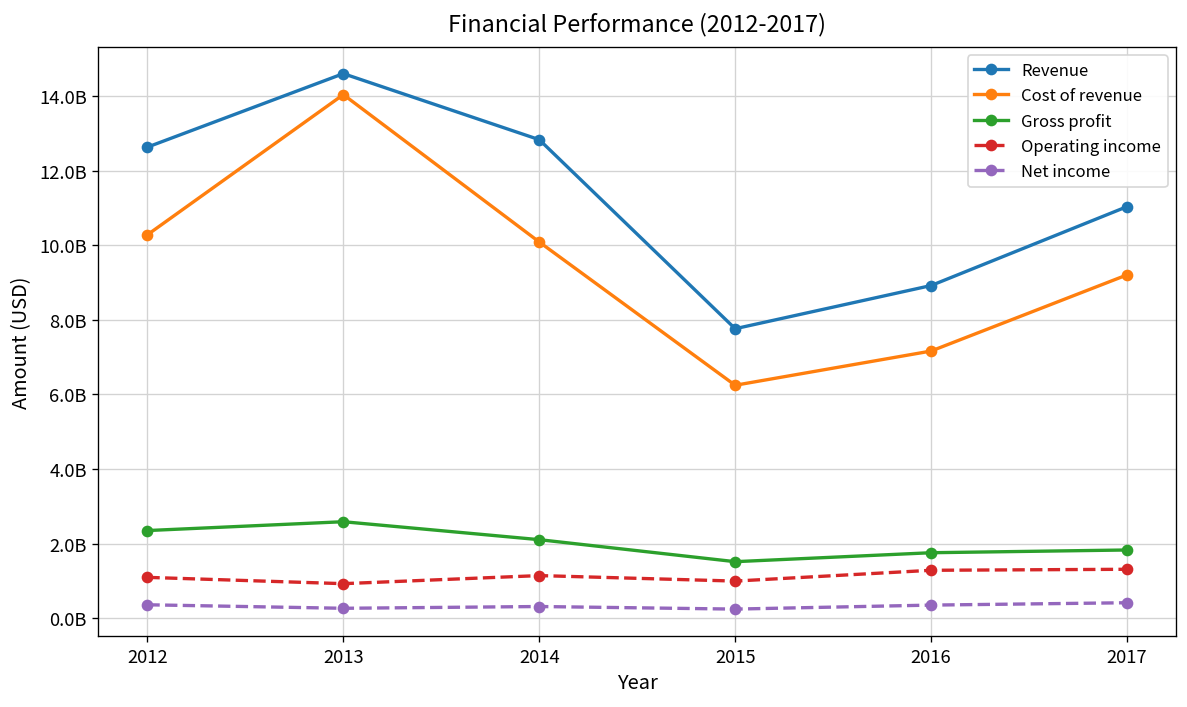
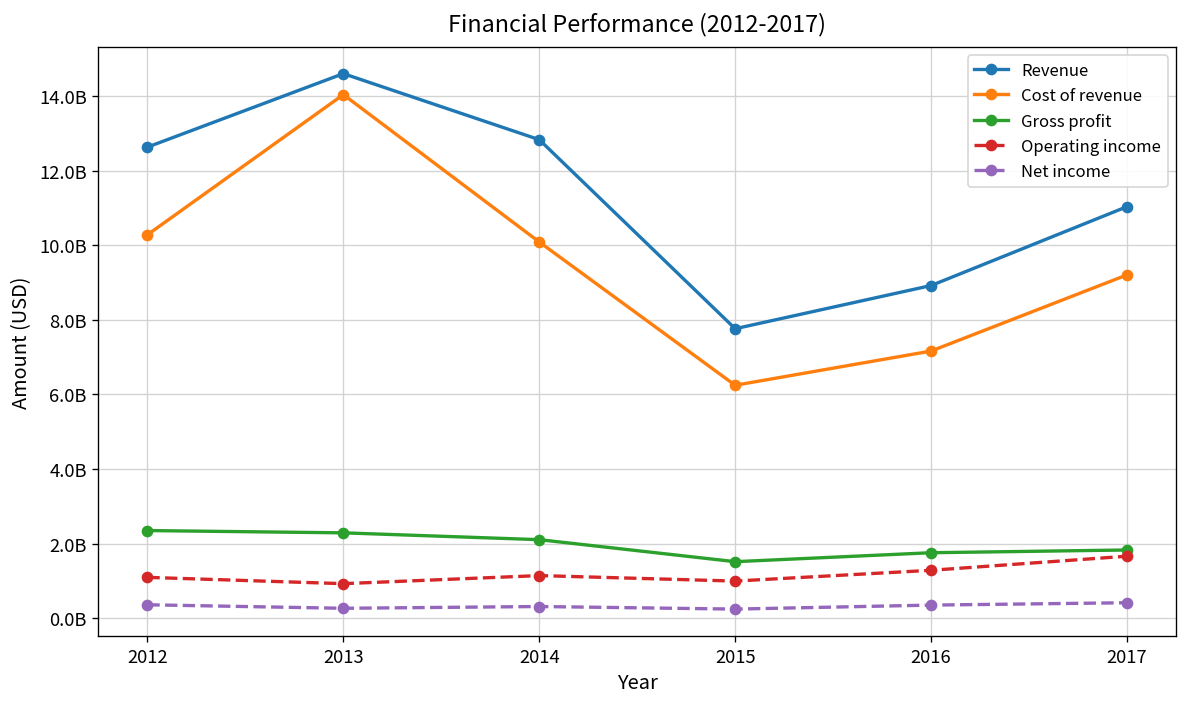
  {
    "Revenue": {
      "2012": 12600000000,
      "2013": 14600000000,
      "2014": 12800000000,
      "2015": 7800000000,
      "2016": 8900000000,
      "2017": 11000000000
    },
    "Cost of revenue": {
      "2012": 10300000000,
      "2013": 14000000000,
      "2014": 10100000000,
      "2015": 6200000000,
      "2016": 7200000000,
      "2017": 9200000000
    },
    "Gross profit": {
      "2012": 2400000000,
-     "2013": 2600000000,
+     "2013": 2300000000,
      "2014": 2100000000,
      "2015": 1500000000,
      "2016": 1800000000,
      "2017": 1800000000
    },
    "Operating income": {
      "2012": 1100000000,
      "2013": 900000000,
      "2014": 1100000000,
      "2015": 1000000000,
      "2016": 1300000000,
-     "2017": 1300000000
+     "2017": 1700000000
    },
    "Net income": {
      "2012": 400000000,
      "2013": 300000000,
      "2014": 300000000,
      "2015": 200000000,
      "2016": 400000000,
      "2017": 400000000
    }
  }
